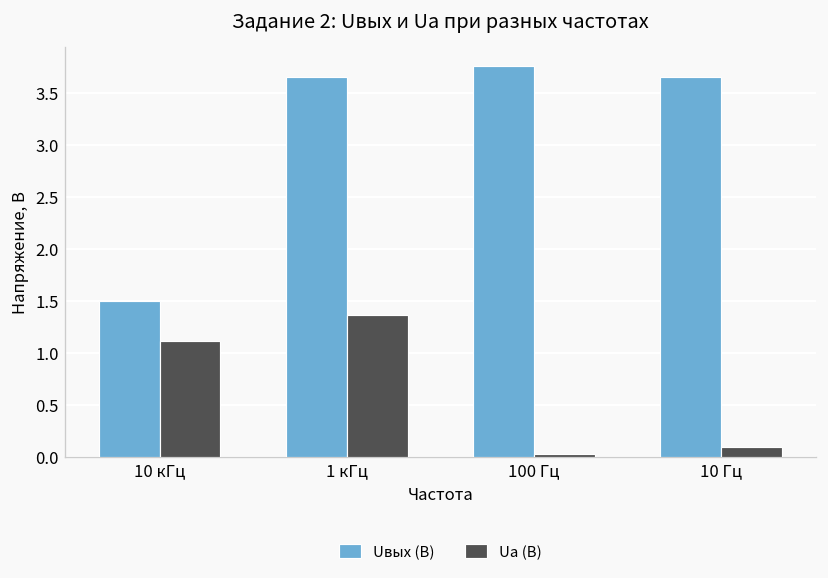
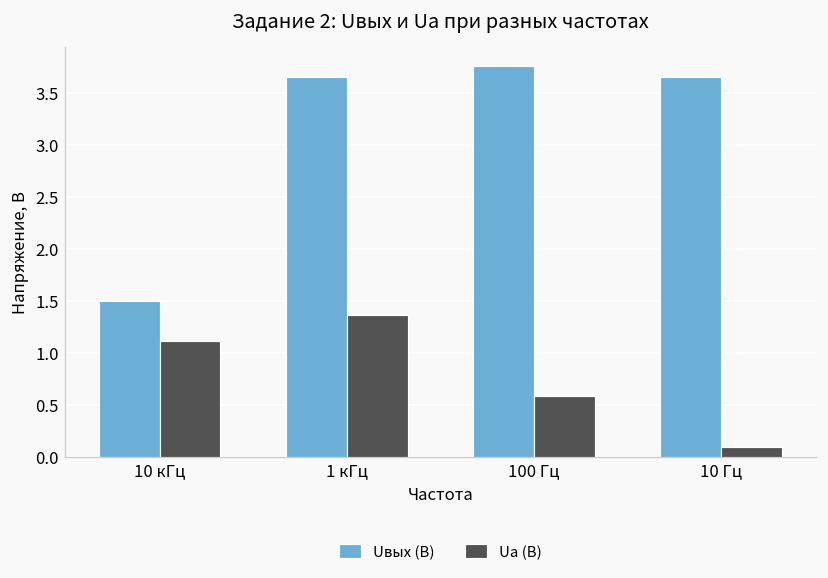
  {
    "Uвых (В)": {
      "10 кГц": 1.5,
      "1 кГц": 3.7,
      "100 Гц": 3.8,
      "10 Гц": 3.7
    },
    "Uа (В)": {
      "10 кГц": 1.1,
      "1 кГц": 1.4,
-     "100 Гц": 0.0,
+     "100 Гц": 0.6,
      "10 Гц": 0.1
    }
  }
